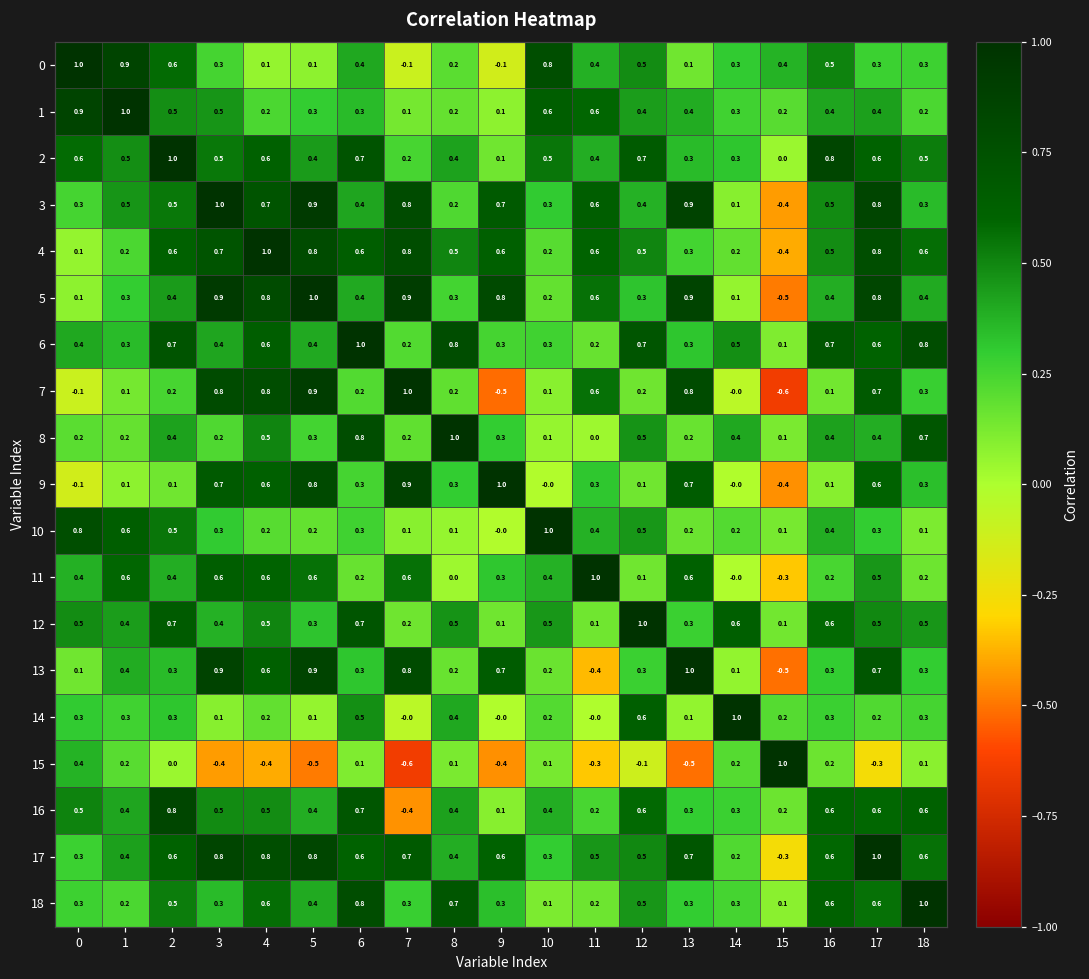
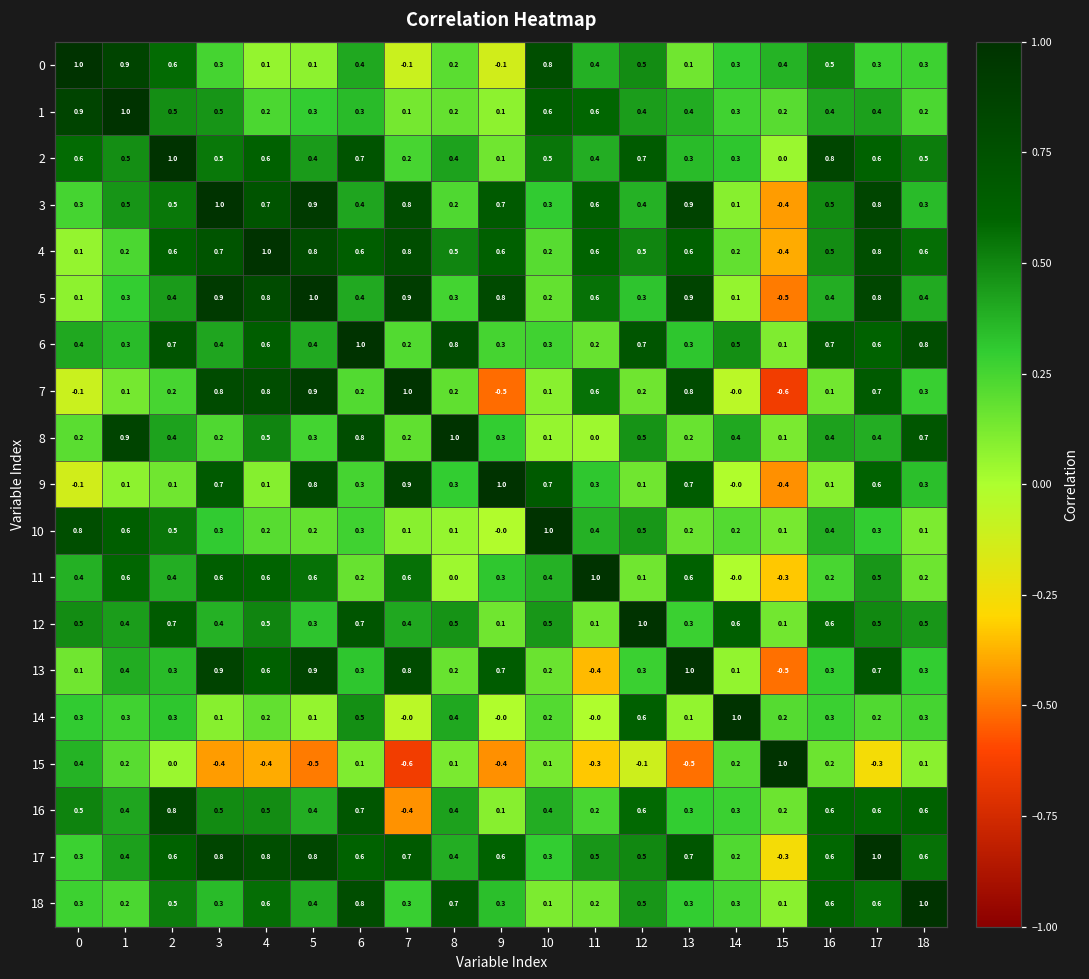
  {
    "4": {
      "0": 0.1,
      "1": 0.2,
      "2": 0.6,
      "3": 0.7,
      "4": 1.0,
      "5": 0.8,
      "6": 0.6,
      "7": 0.8,
      "8": 0.5,
      "9": 0.6,
      "10": 0.2,
      "11": 0.6,
      "12": 0.5,
-     "13": 0.3,
+     "13": 0.6,
      "14": 0.2,
      "15": -0.4,
      "16": 0.5,
      "17": 0.8,
      "18": 0.6
    },
    "8": {
      "0": 0.2,
-     "1": 0.2,
+     "1": 0.9,
      "2": 0.4,
      "3": 0.2,
      "4": 0.5,
      "5": 0.3,
      "6": 0.8,
      "7": 0.2,
      "8": 1.0,
      "9": 0.3,
      "10": 0.1,
      "11": 0.0,
      "12": 0.5,
      "13": 0.2,
      "14": 0.4,
      "15": 0.1,
      "16": 0.4,
      "17": 0.4,
      "18": 0.7
    },
    "9": {
      "0": -0.1,
      "1": 0.1,
      "2": 0.1,
      "3": 0.7,
-     "4": 0.6,
+     "4": 0.1,
      "5": 0.8,
      "6": 0.3,
      "7": 0.9,
      "8": 0.3,
      "9": 1.0,
-     "10": -0.0,
+     "10": 0.7,
      "11": 0.3,
      "12": 0.1,
      "13": 0.7,
      "14": -0.0,
      "15": -0.4,
      "16": 0.1,
      "17": 0.6,
      "18": 0.3
    },
    "12": {
      "0": 0.5,
      "1": 0.4,
      "2": 0.7,
      "3": 0.4,
      "4": 0.5,
      "5": 0.3,
      "6": 0.7,
-     "7": 0.2,
+     "7": 0.4,
      "8": 0.5,
      "9": 0.1,
      "10": 0.5,
      "11": 0.1,
      "12": 1.0,
      "13": 0.3,
      "14": 0.6,
      "15": 0.1,
      "16": 0.6,
      "17": 0.5,
      "18": 0.5
    }
  }
